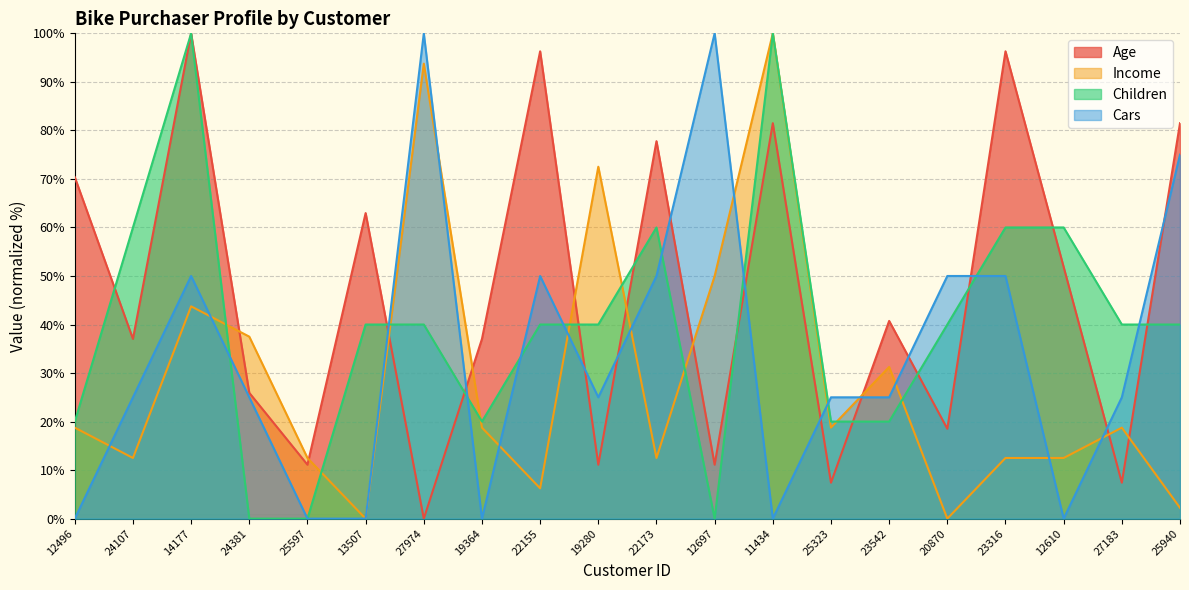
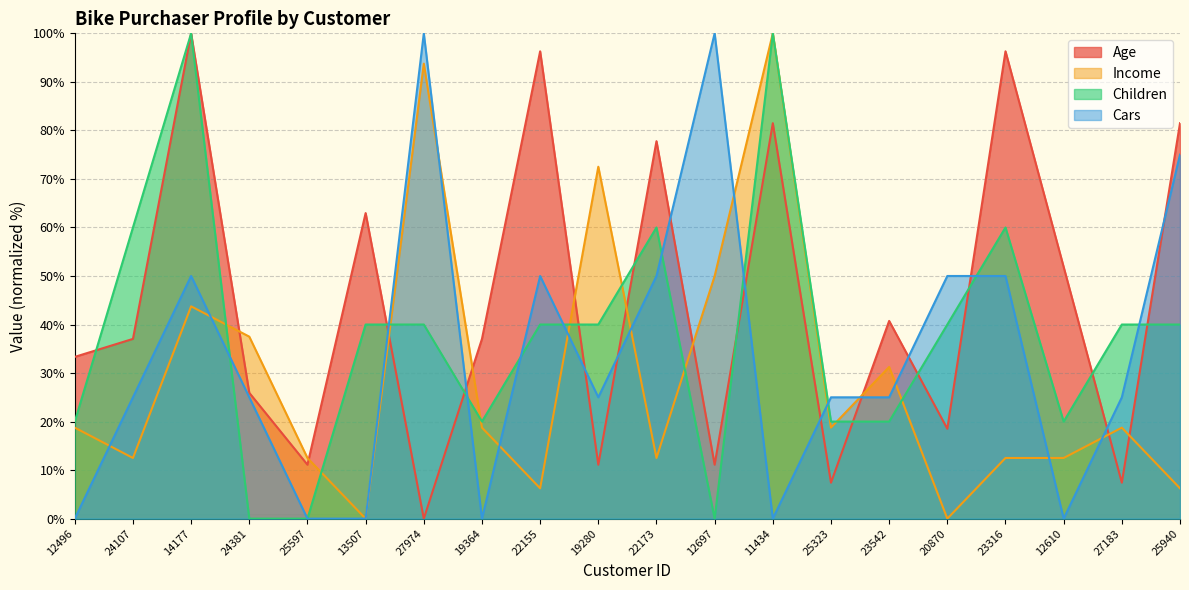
  {
    "Age": {
-     "12496": "70%",
+     "12496": "33%",
      "24107": "37%",
      "24381": "26%",
      "25597": "11%",
      "13507": "63%",
      "27974": "0%",
      "19364": "37%",
      "22155": "96%",
      "19280": "11%",
      "22173": "78%",
      "12697": "11%",
      "11434": "81%",
      "25323": "7%",
      "23542": "41%",
      "20870": "19%",
      "23316": "96%",
      "12610": "52%",
      "27183": "7%",
      "25940": "81%"
    },
    "Income": {
      "12496": "19%",
      "24107": "13%",
      "14177": "44%",
      "24381": "38%",
      "25597": "13%",
      "27974": "94%",
      "19364": "19%",
      "22155": "6%",
      "19280": "73%",
      "22173": "13%",
      "12697": "50%",
      "25323": "19%",
      "23542": "31%",
      "20870": "0%",
      "23316": "13%",
      "12610": "13%",
      "27183": "19%",
-     "25940": "2%"
+     "25940": "6%"
    },
    "Children": {
      "12496": "20%",
      "24107": "60%",
      "24381": "0%",
      "13507": "40%",
      "27974": "40%",
      "19364": "20%",
      "22155": "40%",
      "19280": "40%",
      "22173": "60%",
      "12697": "0%",
      "25323": "20%",
      "23542": "20%",
      "20870": "40%",
      "23316": "60%",
-     "12610": "60%",
+     "12610": "20%",
      "27183": "40%",
      "25940": "40%"
    },
    "Cars": {
      "12496": "0%",
      "24107": "25%",
      "14177": "50%",
      "24381": "25%",
      "27974": "100%",
      "19364": "0%",
      "22155": "50%",
      "19280": "25%",
      "22173": "50%",
      "12697": "100%",
      "11434": "0%",
      "25323": "25%",
      "23542": "25%",
      "20870": "50%",
      "23316": "50%",
      "12610": "0%",
      "27183": "25%",
      "25940": "75%"
    }
  }
